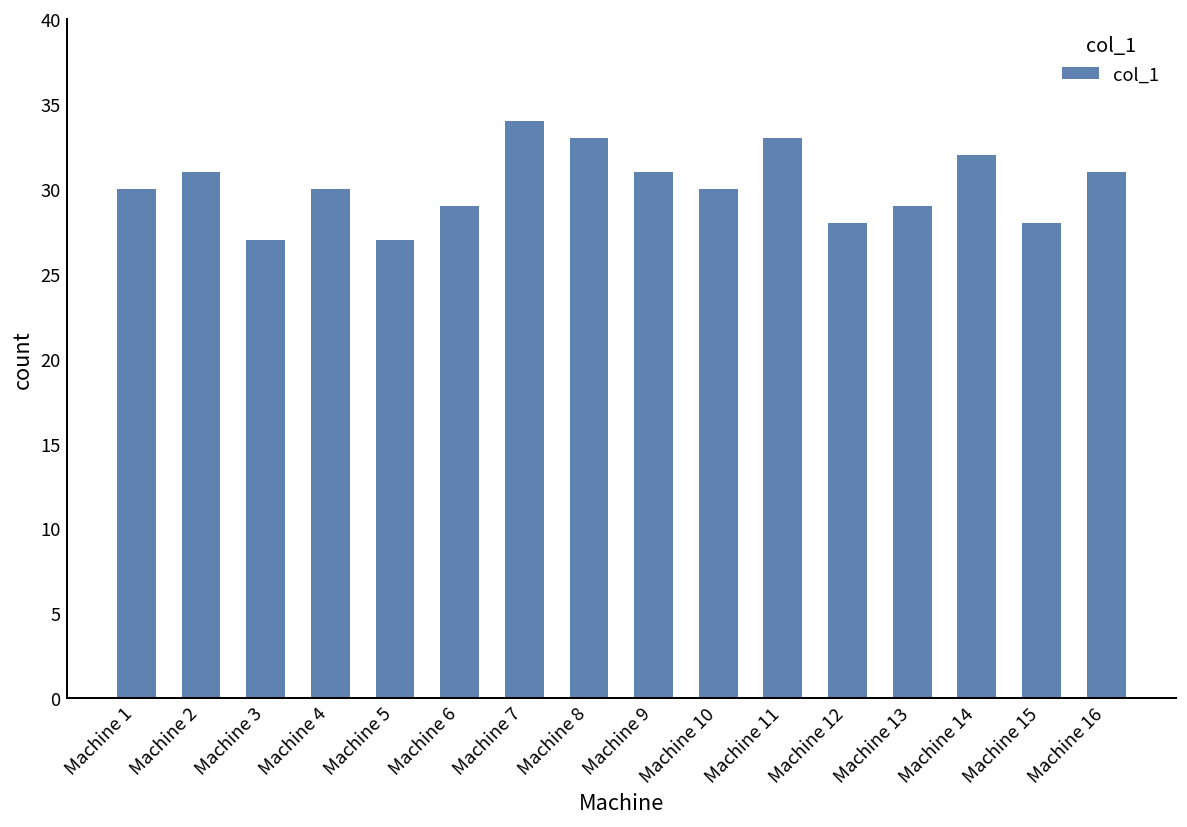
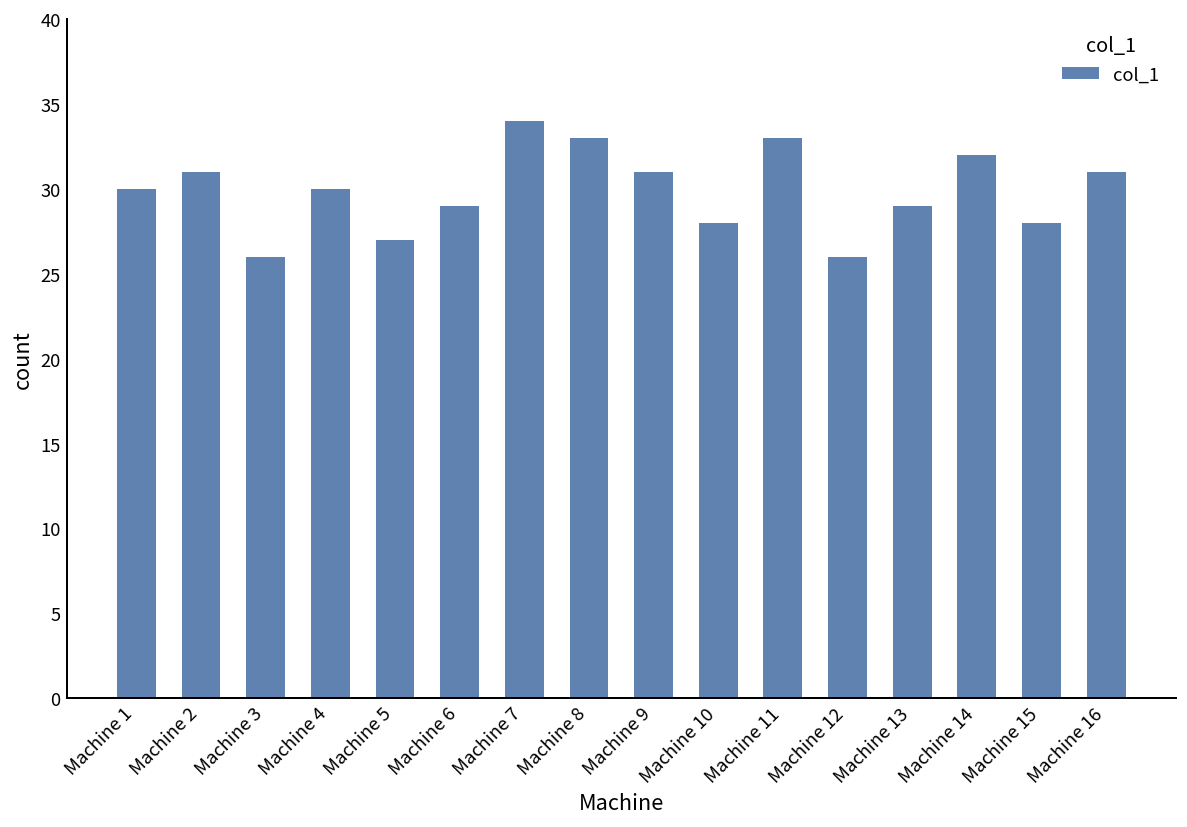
  {
    "Machine 1": 30,
    "Machine 2": 31,
-   "Machine 3": 27,
+   "Machine 3": 26,
    "Machine 4": 30,
    "Machine 5": 27,
    "Machine 6": 29,
    "Machine 7": 34,
    "Machine 8": 33,
    "Machine 9": 31,
-   "Machine 10": 30,
+   "Machine 10": 28,
    "Machine 11": 33,
-   "Machine 12": 28,
+   "Machine 12": 26,
    "Machine 13": 29,
    "Machine 14": 32,
    "Machine 15": 28,
    "Machine 16": 31
  }
